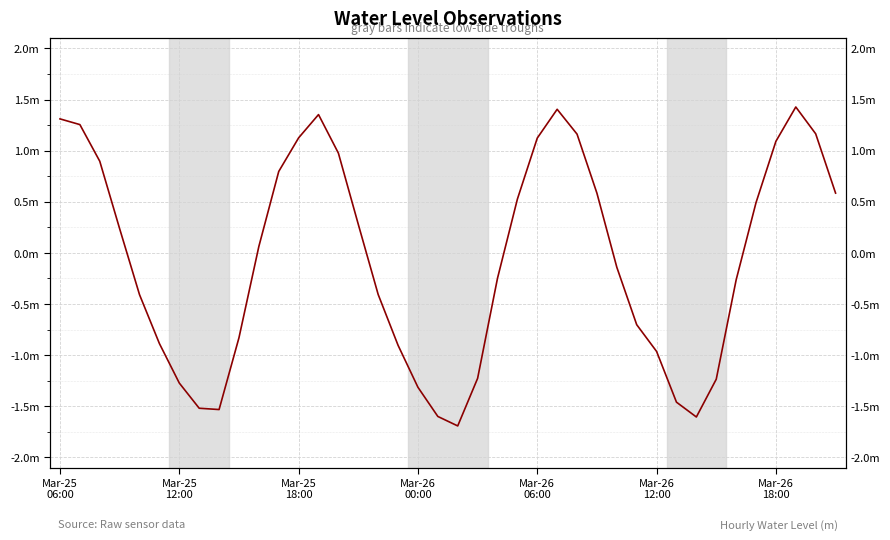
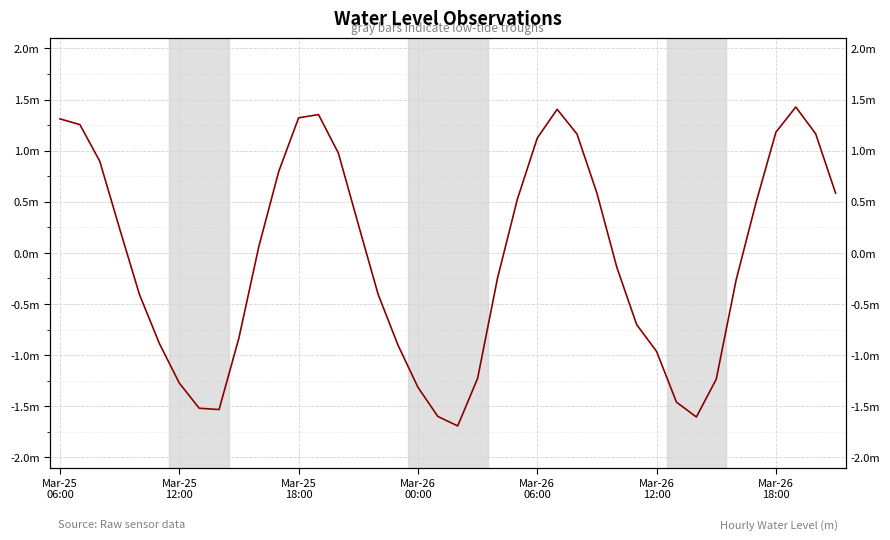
  {
    "Mar-25 06:00": "1.31m",
    "Mar-25 12:00": "-1.27m",
-   "Mar-25 18:00": "1.13m",
+   "Mar-25 18:00": "1.32m",
    "Mar-26 00:00": "-1.31m",
    "Mar-26 06:00": "1.12m",
    "Mar-26 12:00": "-0.96m",
-   "Mar-26 18:00": "1.09m"
+   "Mar-26 18:00": "1.18m"
  }
